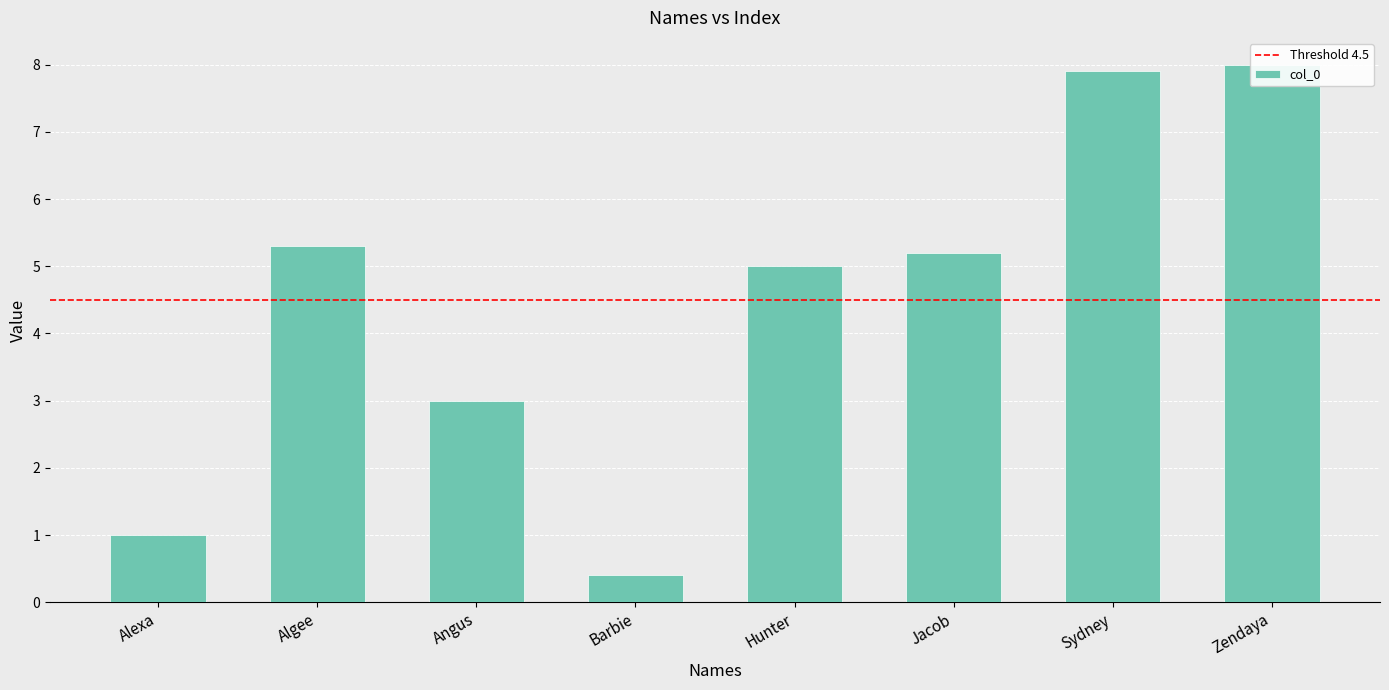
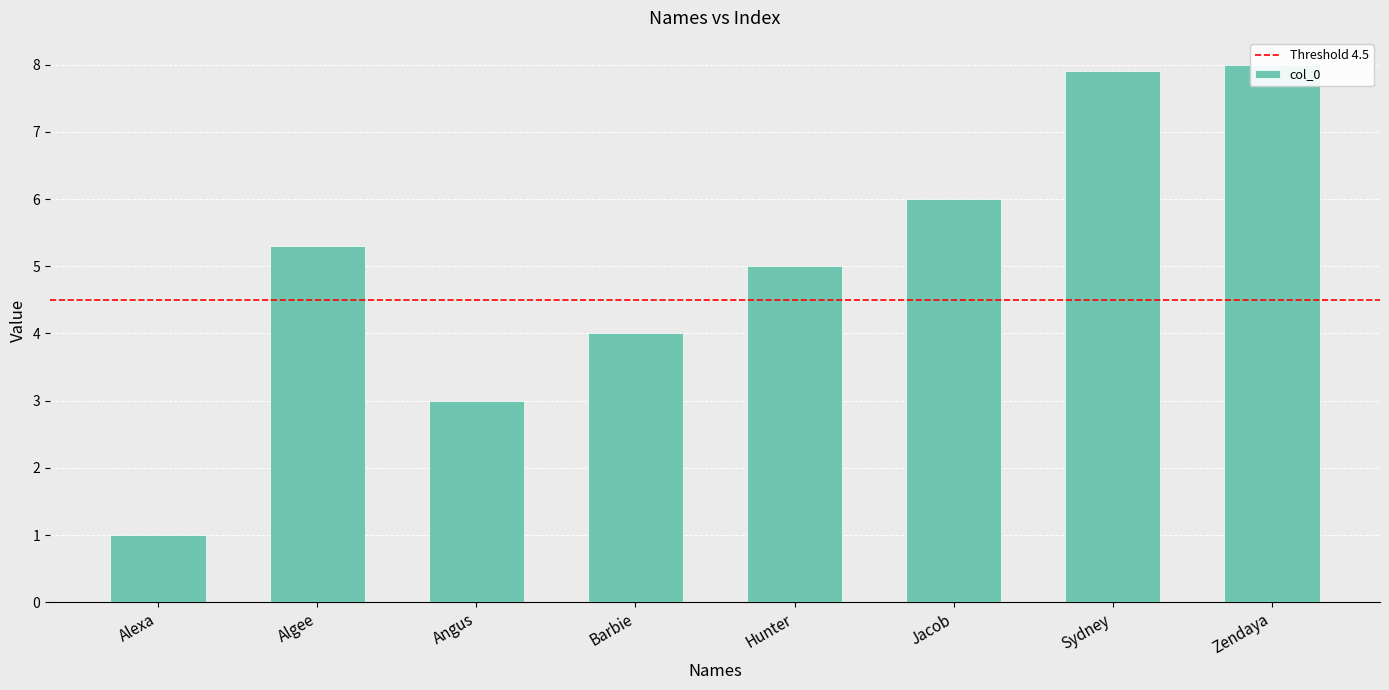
  {
    "Alexa": 1.0,
    "Algee": 5.3,
    "Angus": 3.0,
-   "Barbie": 0.4,
+   "Barbie": 4.0,
    "Hunter": 5.0,
-   "Jacob": 5.2,
+   "Jacob": 6.0,
    "Sydney": 7.9
  }
